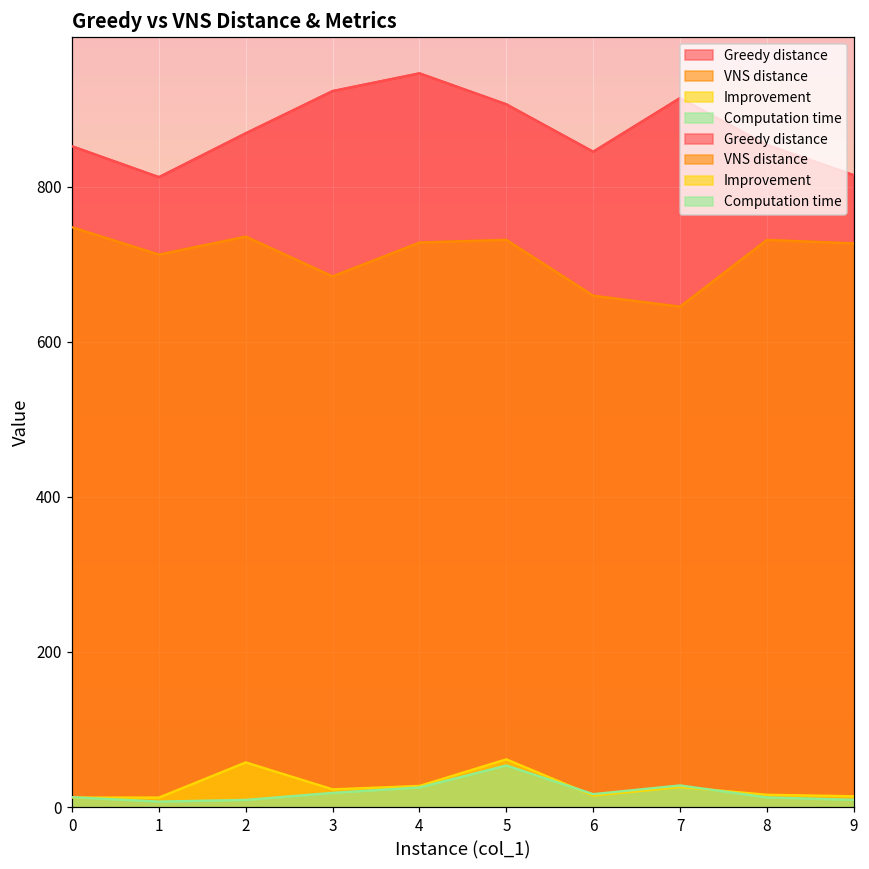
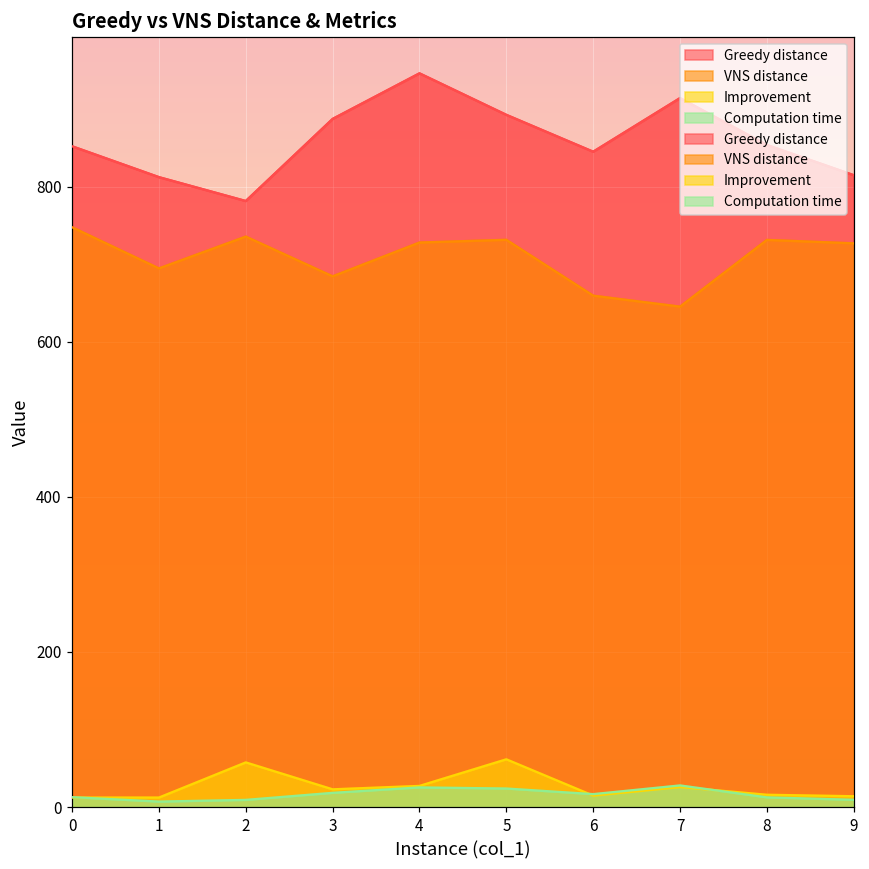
  {
    "Greedy distance": {
      "0": 850,
      "1": 810,
-     "2": 870,
-     "3": 920,
+     "2": 780,
+     "3": 890,
      "4": 950,
-     "5": 910,
+     "5": 890,
      "6": 840,
      "9": 810
    },
    "VNS distance": {
      "0": 750,
-     "1": 710,
+     "1": 690,
      "2": 740,
      "3": 680,
      "4": 730,
      "5": 730,
      "6": 660,
      "7": 650,
      "8": 730,
      "9": 730
    },
    "Improvement": {
      "1": 10,
      "2": 60,
      "3": 20,
      "5": 60,
      "9": 10
    },
    "Computation time": {
      "1": 10,
      "2": 10,
      "3": 20,
-     "5": 50,
+     "5": 20,
      "9": 10
    }
  }
